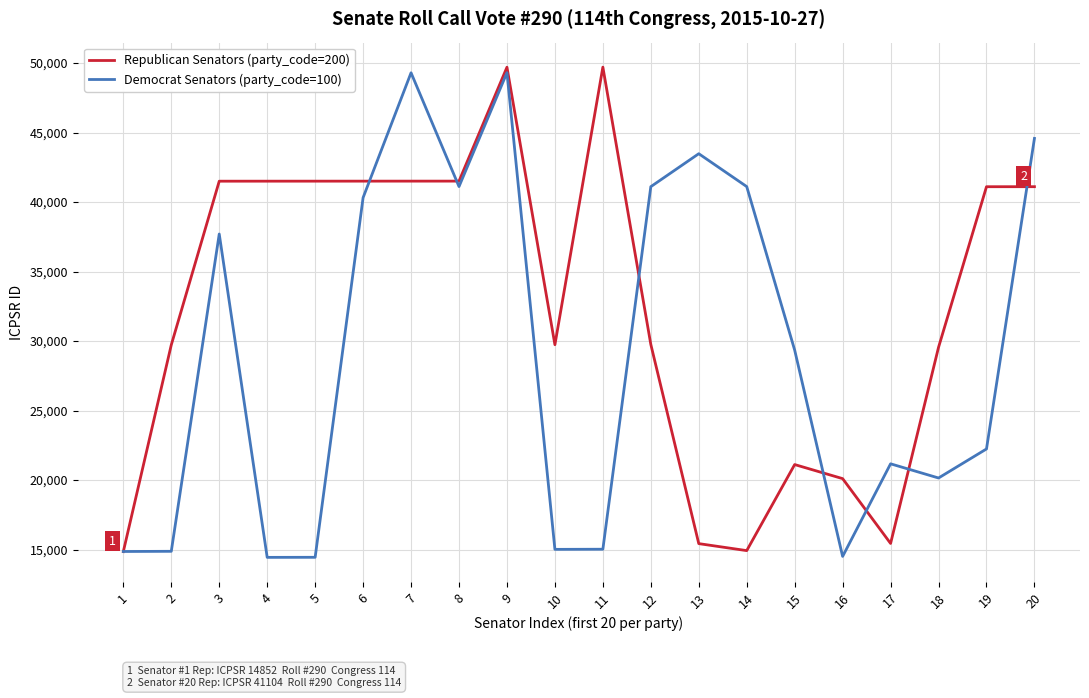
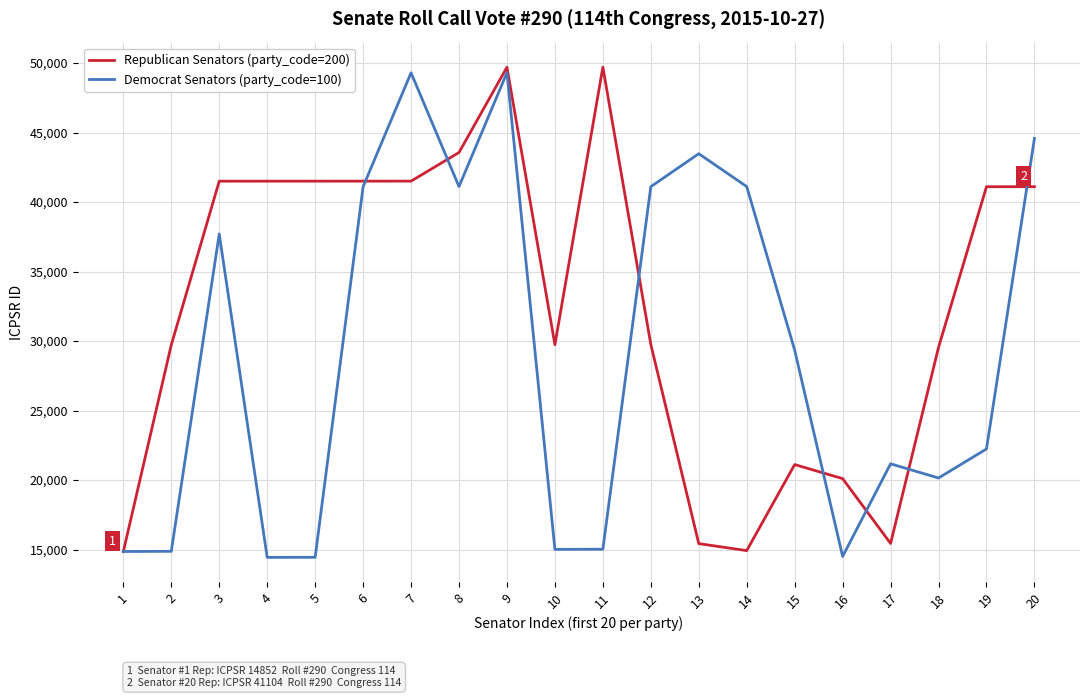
  {
    "Republican Senators (party_code=200)": {
      "2": "29,700",
      "3": "41,500",
      "4": "41,500",
      "5": "41,500",
      "6": "41,500",
      "7": "41,500",
-     "8": "41,500",
+     "8": "43,600",
      "9": "49,700",
      "10": "29,700",
      "11": "49,700",
      "12": "29,800",
      "13": "15,400",
      "14": "14,900",
      "15": "21,100",
      "16": "20,100",
      "17": "15,400",
      "18": "29,500",
      "19": "41,100"
    },
    "Democrat Senators (party_code=100)": {
      "2": "14,900",
      "3": "37,700",
      "4": "14,400",
      "5": "14,400",
-     "6": "40,300",
+     "6": "41,100",
      "7": "49,300",
      "8": "41,100",
      "9": "49,300",
      "10": "15,000",
      "11": "15,000",
      "12": "41,100",
      "13": "43,500",
      "14": "41,100",
      "15": "29,300",
      "16": "14,500",
      "17": "21,200",
      "18": "20,100",
      "19": "22,200",
      "20": "44,600"
    }
  }
